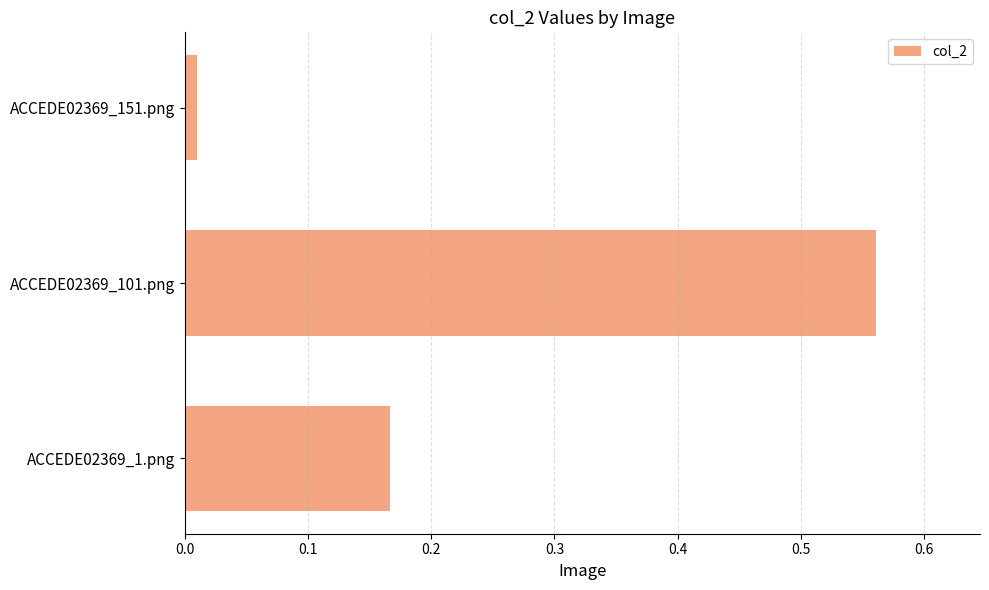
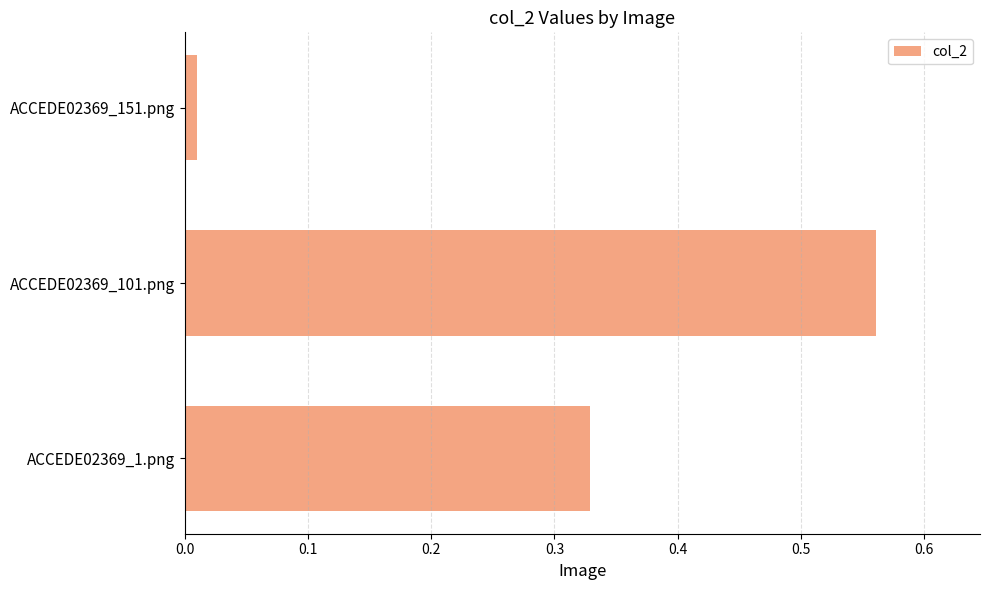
  {
    "ACCEDE02369_151.png": 0.010,
    "ACCEDE02369_101.png": 0.561,
-   "ACCEDE02369_1.png": 0.167
+   "ACCEDE02369_1.png": 0.328
  }
